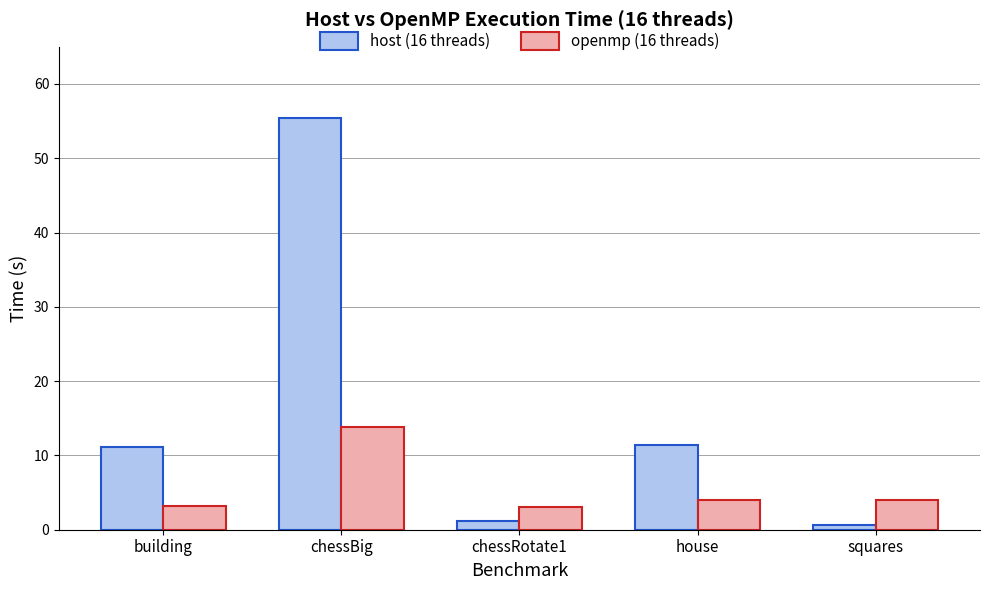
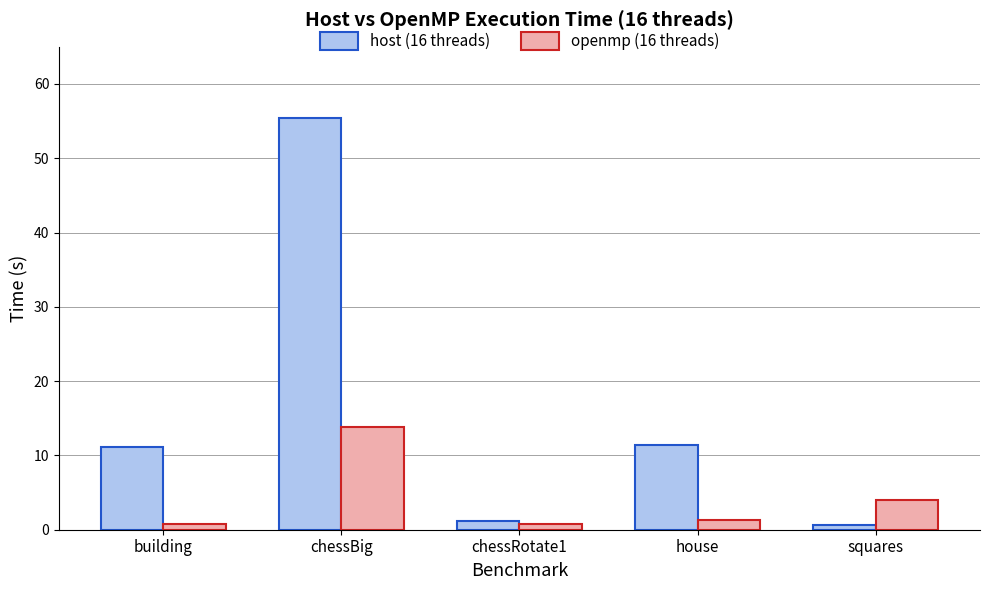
  {
    "host (16 threads)": {
      "building": 11,
      "chessBig": 55,
      "chessRotate1": 1,
      "house": 11,
      "squares": 1
    },
    "openmp (16 threads)": {
-     "building": 3,
+     "building": 1,
      "chessBig": 14,
-     "chessRotate1": 3,
-     "house": 4,
+     "chessRotate1": 1,
+     "house": 1,
      "squares": 4
    }
  }
